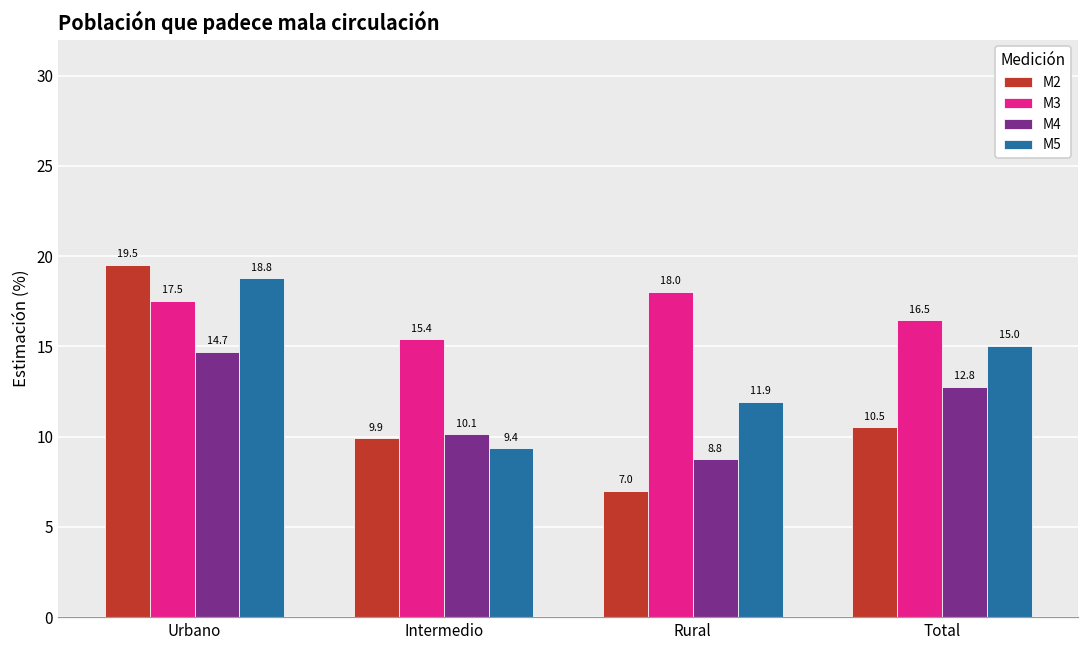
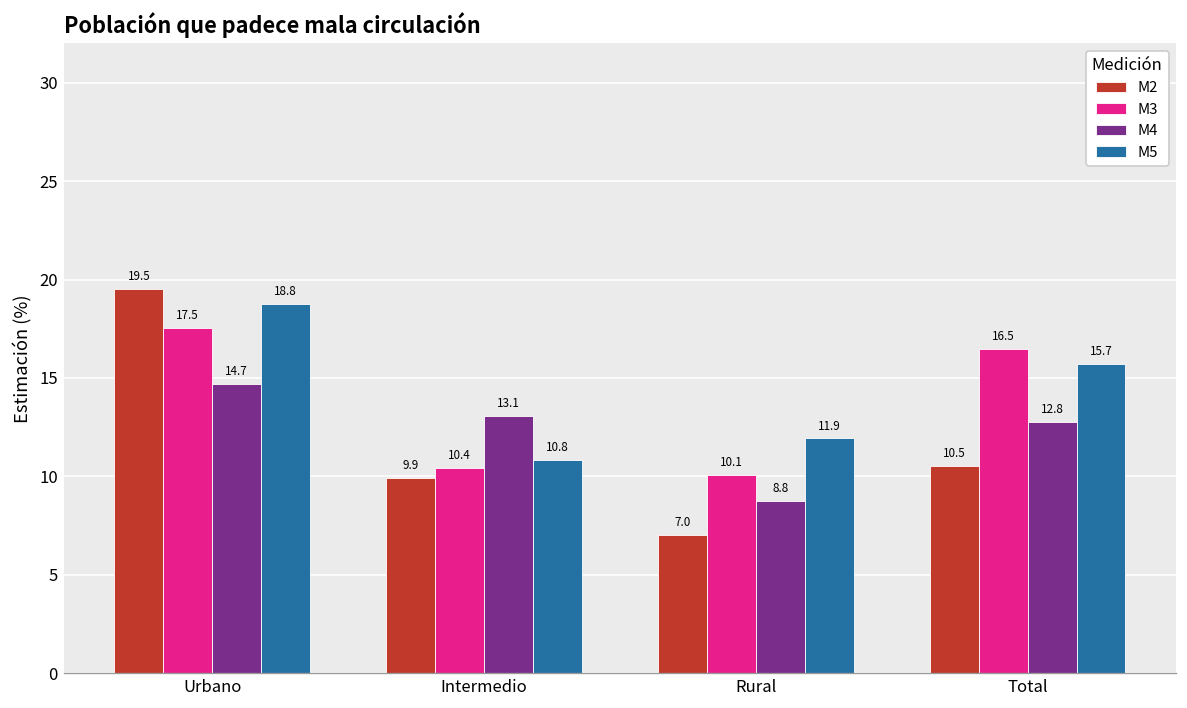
  {
    "M2": {
      "Urbano": 19.5,
      "Intermedio": 9.9,
      "Rural": 7.0,
      "Total": 10.5
    },
    "M3": {
      "Urbano": 17.5,
-     "Intermedio": 15.4,
-     "Rural": 18.0,
+     "Intermedio": 10.4,
+     "Rural": 10.1,
      "Total": 16.5
    },
    "M4": {
      "Urbano": 14.7,
-     "Intermedio": 10.1,
+     "Intermedio": 13.1,
      "Rural": 8.8,
      "Total": 12.8
    },
    "M5": {
      "Urbano": 18.8,
-     "Intermedio": 9.4,
+     "Intermedio": 10.8,
      "Rural": 11.9,
-     "Total": 15.0
+     "Total": 15.7
    }
  }
